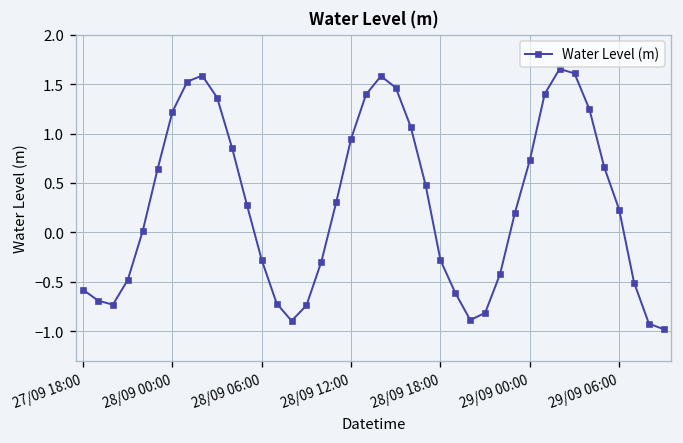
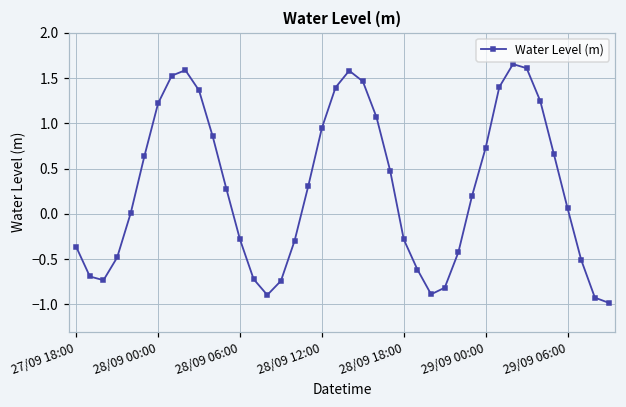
  {
-   "27/09 18:00": -0.6,
+   "27/09 18:00": -0.4,
    "28/09 00:00": 1.2,
    "28/09 06:00": -0.3,
    "28/09 12:00": 0.9,
    "28/09 18:00": -0.3,
    "29/09 00:00": 0.7,
-   "29/09 06:00": 0.2
+   "29/09 06:00": 0.1
  }
